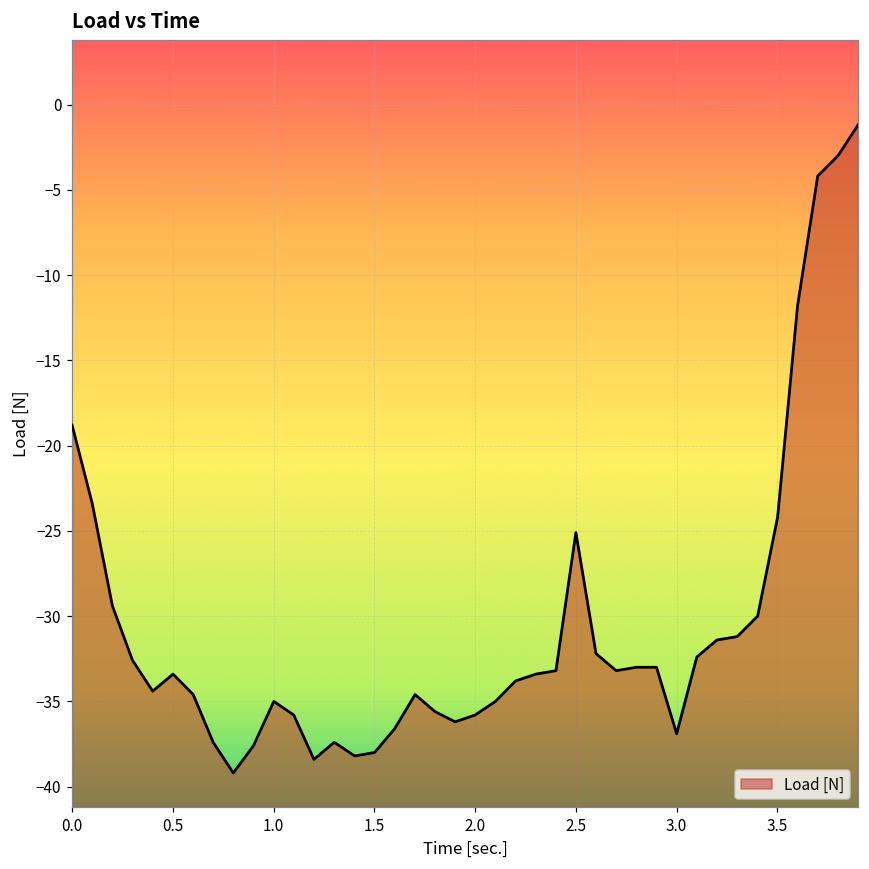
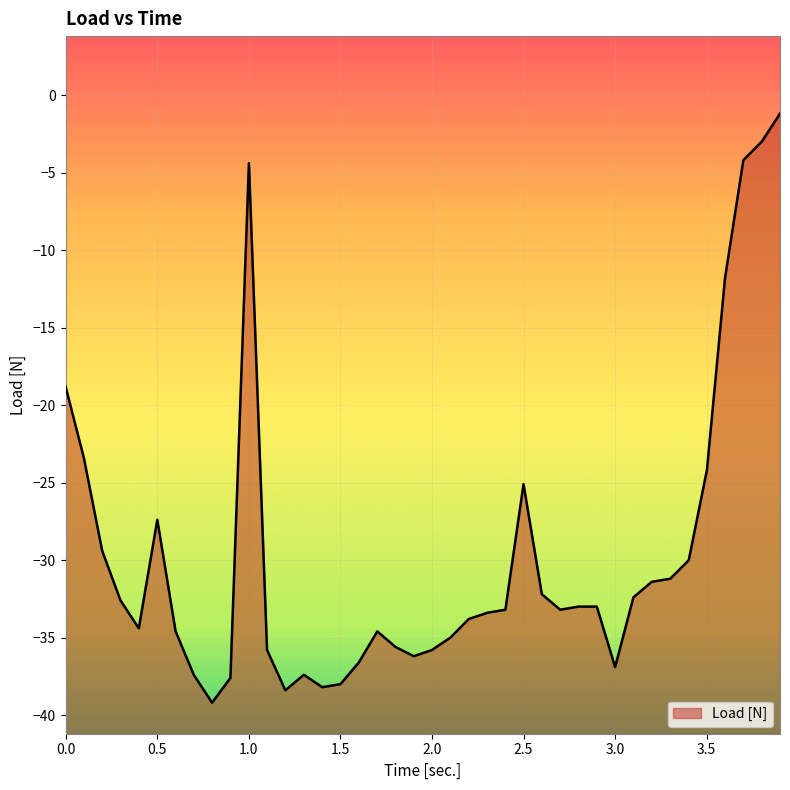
  {
    "0.0": -18.8,
-   "0.5": -33.4,
-   "1.0": -35.0,
+   "0.5": -27.4,
+   "1.0": -4.4,
    "1.5": -38.0,
    "2.0": -35.8,
    "2.5": -25.1,
    "3.0": -36.9,
    "3.5": -24.2
  }
